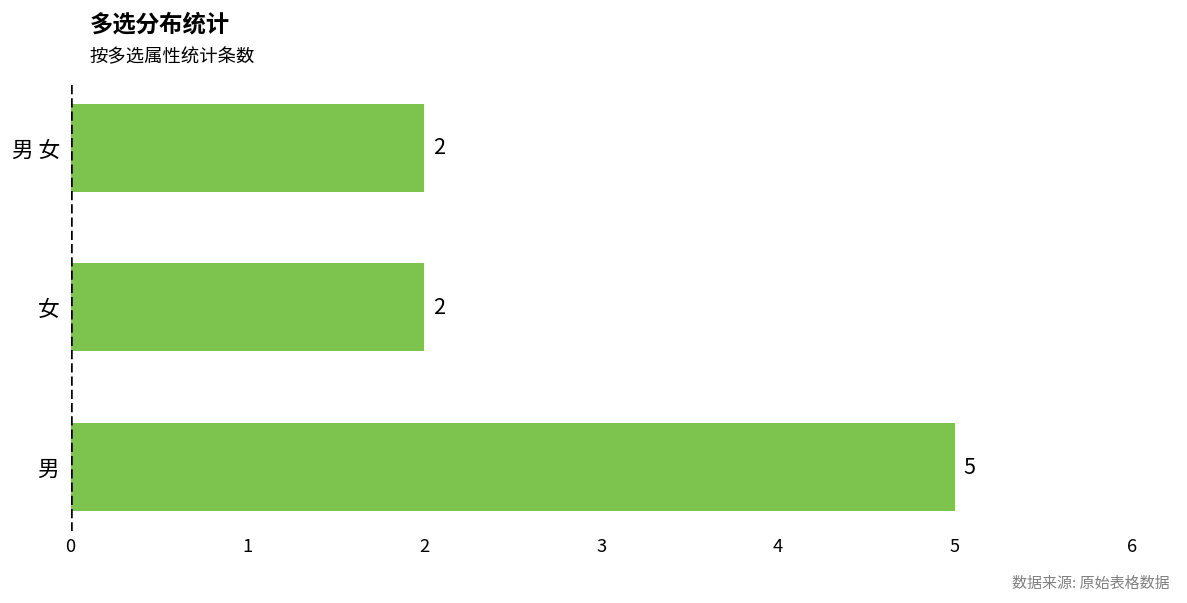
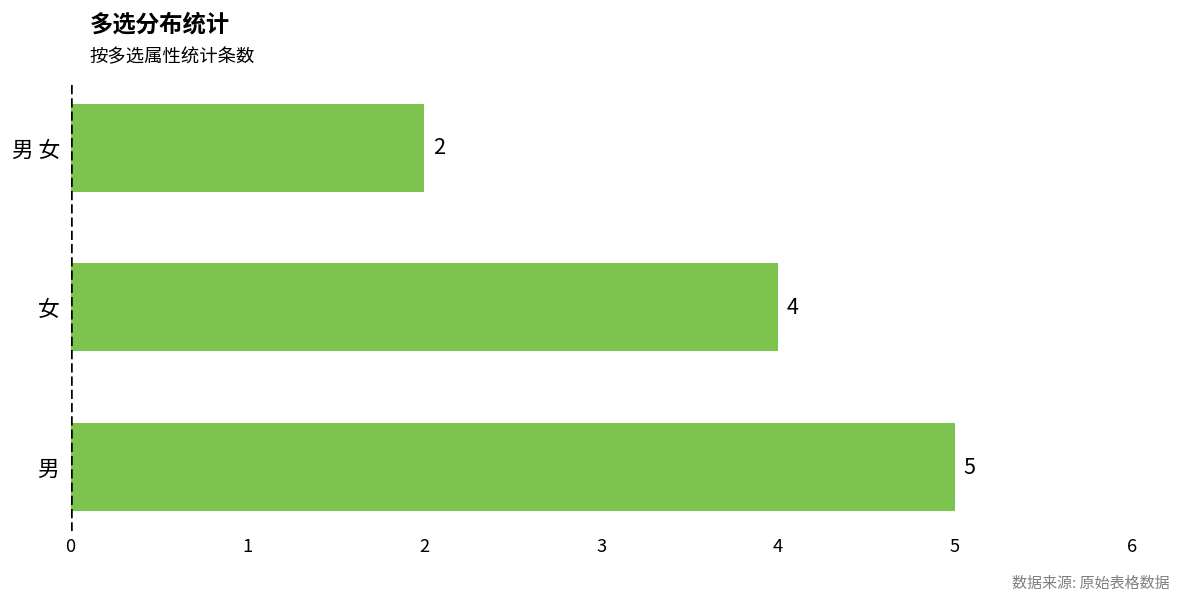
  {
    "男 女": 2,
-   "女": 2,
+   "女": 4,
    "男": 5
  }
